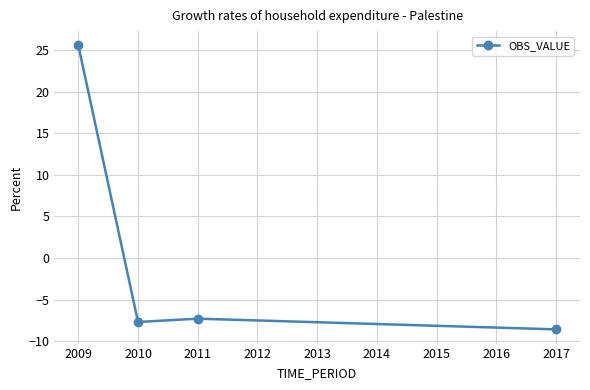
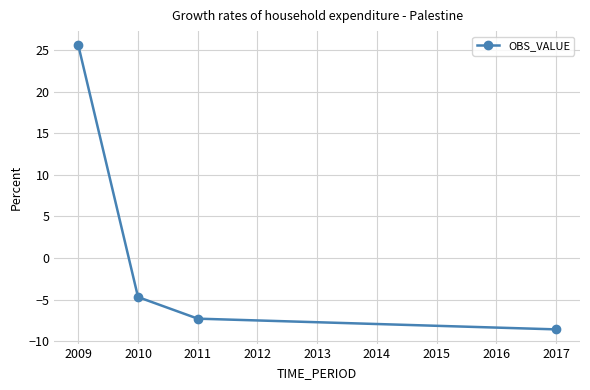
  {
    "2009": 26,
-   "2010": -8,
+   "2010": -5,
    "2011": -7,
    "2017": -9
  }
